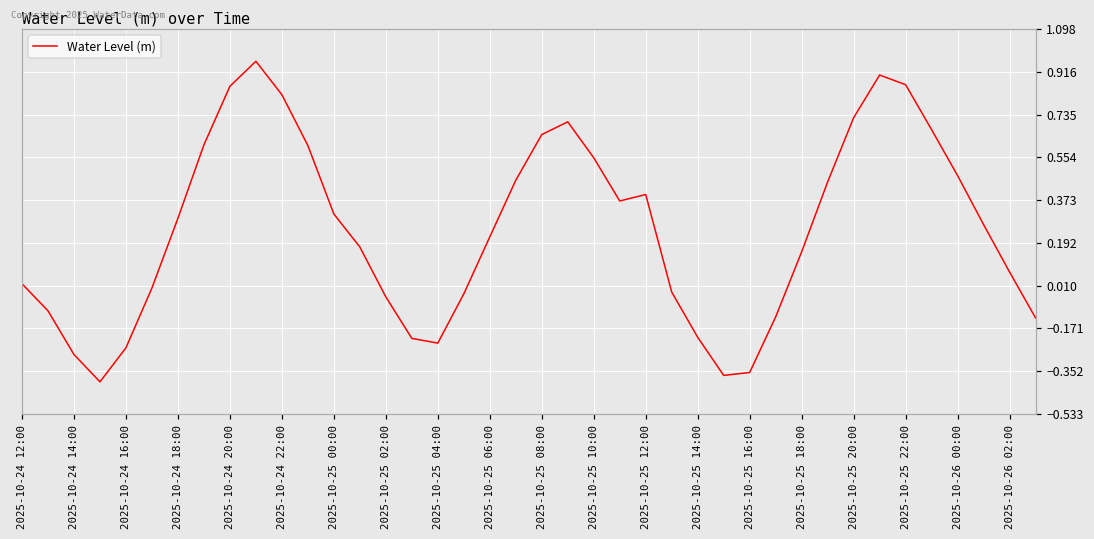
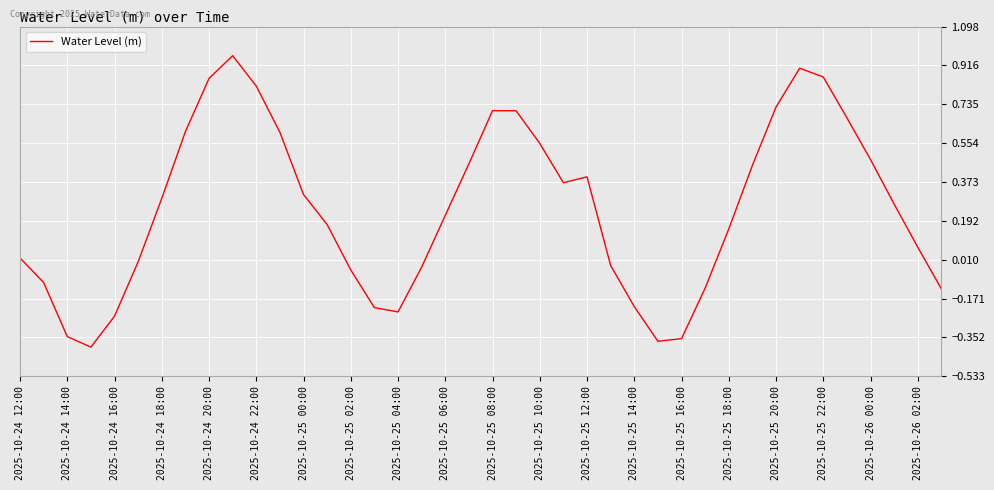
  {
    "2025-10-24 12:00": 0.02,
-   "2025-10-24 14:00": -0.28,
+   "2025-10-24 14:00": -0.35,
    "2025-10-24 16:00": -0.25,
    "2025-10-24 18:00": 0.30,
    "2025-10-24 20:00": 0.86,
    "2025-10-24 22:00": 0.82,
    "2025-10-25 00:00": 0.31,
    "2025-10-25 02:00": -0.04,
    "2025-10-25 04:00": -0.23,
    "2025-10-25 06:00": 0.22,
-   "2025-10-25 08:00": 0.65,
+   "2025-10-25 08:00": 0.71,
    "2025-10-25 10:00": 0.55,
    "2025-10-25 12:00": 0.40,
    "2025-10-25 14:00": -0.21,
    "2025-10-25 16:00": -0.36,
    "2025-10-25 18:00": 0.15,
    "2025-10-25 20:00": 0.72,
    "2025-10-25 22:00": 0.86,
    "2025-10-26 00:00": 0.48,
    "2025-10-26 02:00": 0.07
  }
